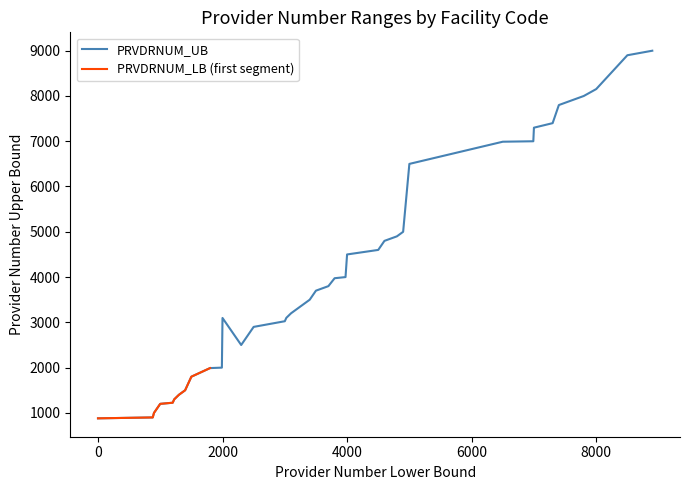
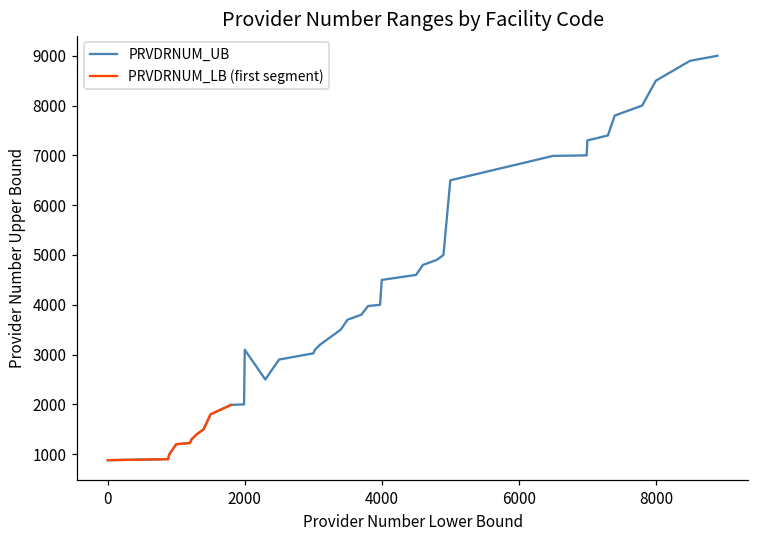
  {
    "PRVDRNUM_UB": {
      "2000": 3100,
      "4000": 4500,
-     "8000": 8200
+     "8000": 8500
    }
  }
